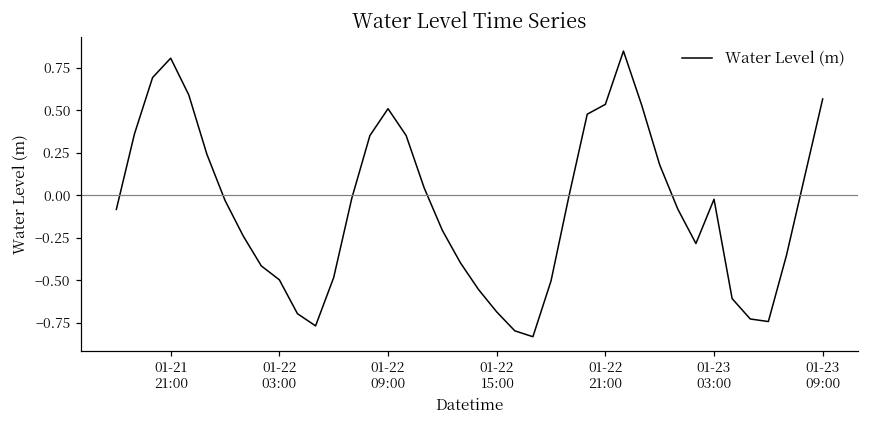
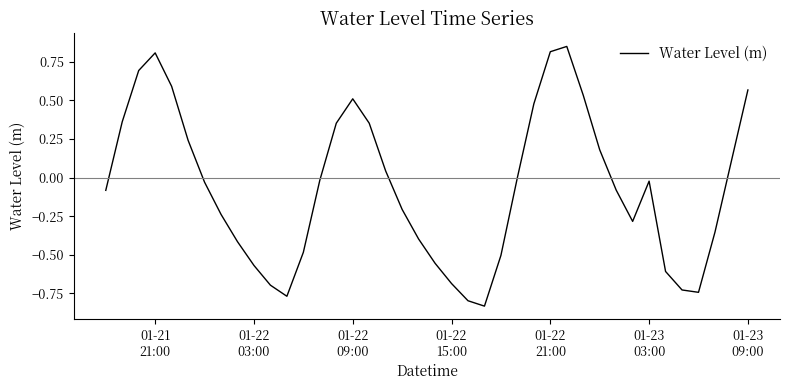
  {
    "01-21 21:00": 0.81,
-   "01-22 03:00": -0.50,
+   "01-22 03:00": -0.57,
    "01-22 09:00": 0.51,
    "01-22 15:00": -0.69,
-   "01-22 21:00": 0.54,
+   "01-22 21:00": 0.82,
    "01-23 03:00": -0.02,
    "01-23 09:00": 0.57
  }
